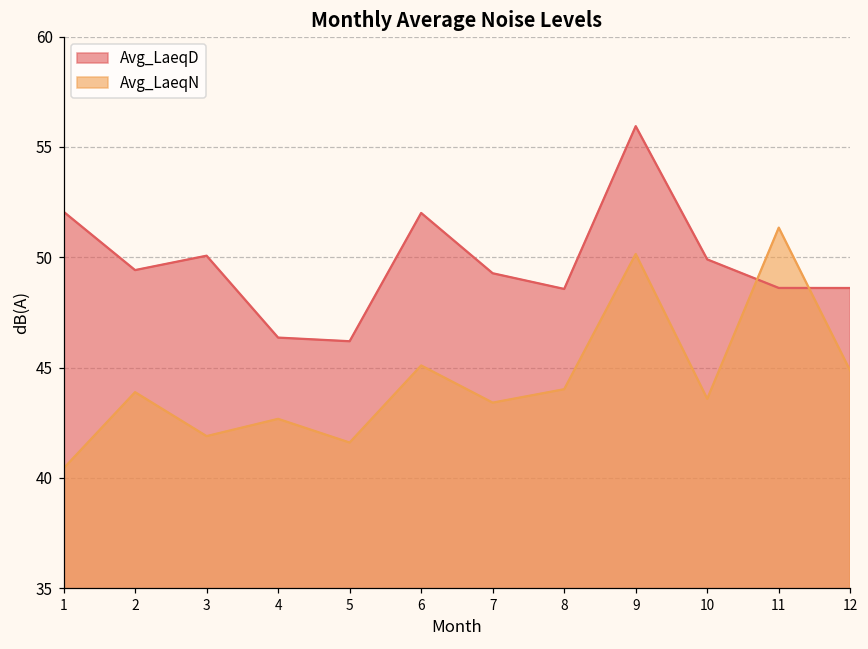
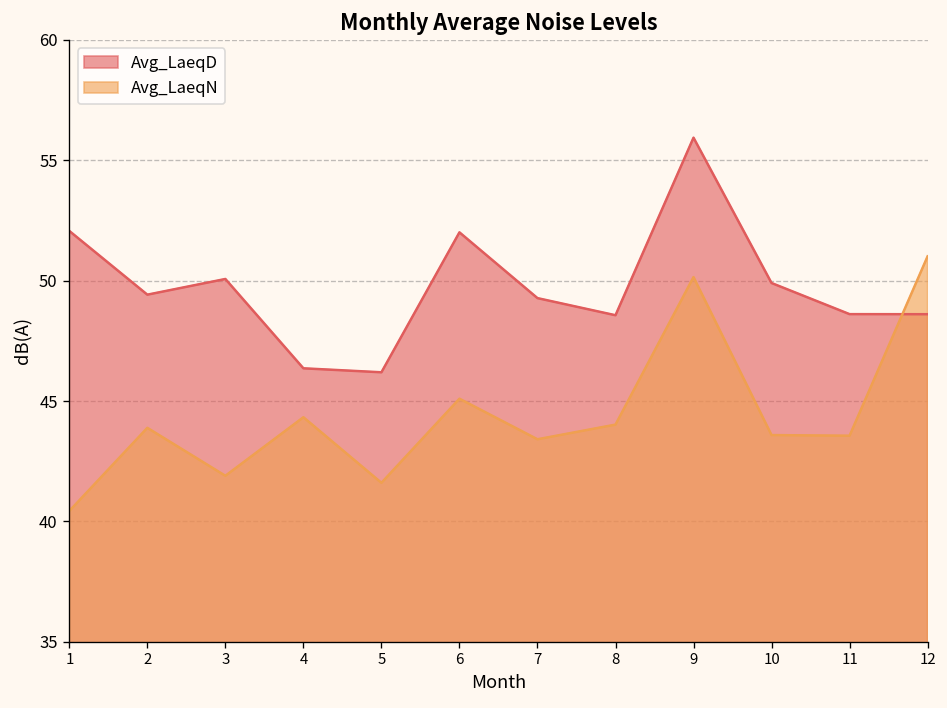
  {
    "Avg_LaeqD": {
      "1": 52.1,
      "2": 49.4,
      "3": 50.1,
      "4": 46.4,
      "5": 46.2,
      "6": 52.0,
      "7": 49.3,
      "8": 48.6,
      "9": 55.9,
      "10": 49.9,
      "11": 48.6,
      "12": 48.6
    },
    "Avg_LaeqN": {
      "1": 40.4,
      "2": 43.9,
      "3": 41.9,
-     "4": 42.7,
+     "4": 44.3,
      "5": 41.6,
      "6": 45.1,
      "7": 43.4,
      "8": 44.0,
      "9": 50.1,
      "10": 43.6,
-     "11": 51.3,
-     "12": 44.9
+     "11": 43.6,
+     "12": 51.0
    }
  }
